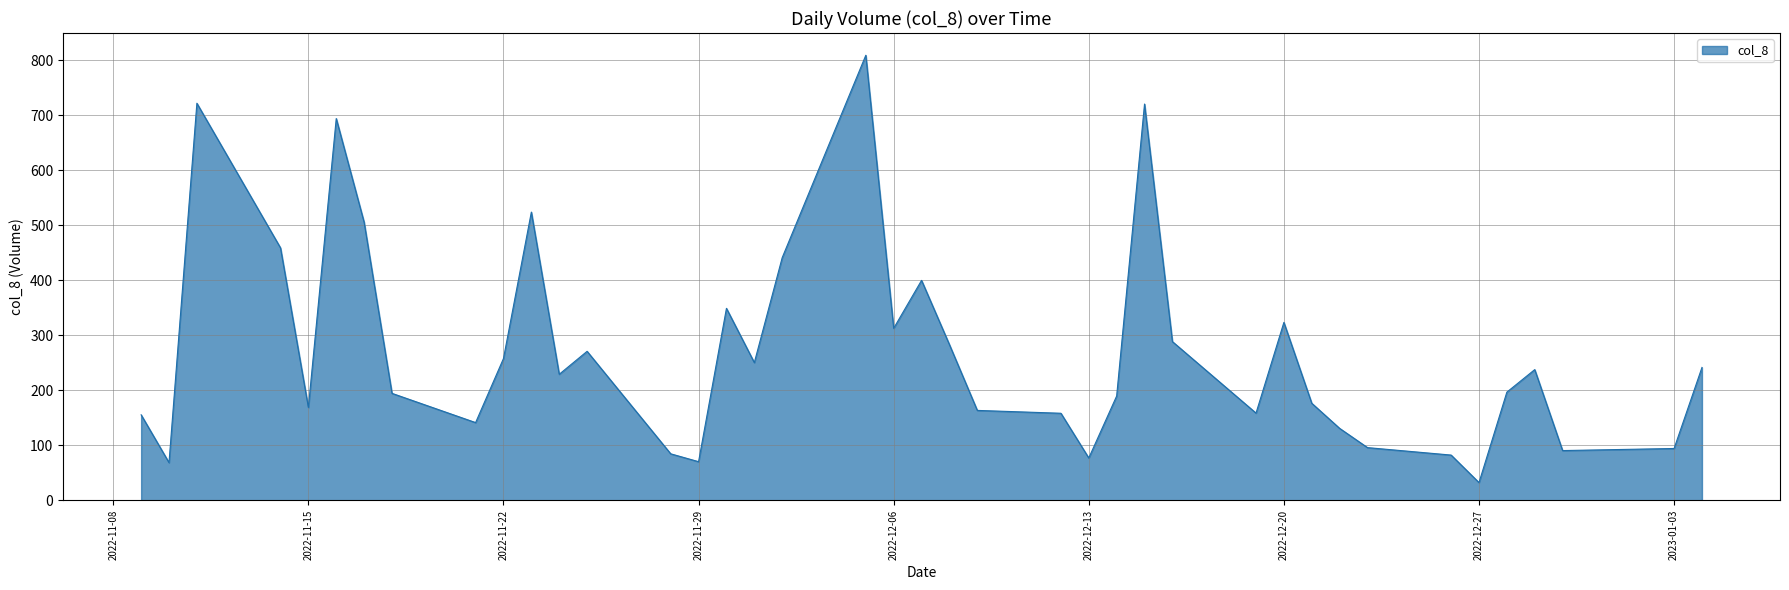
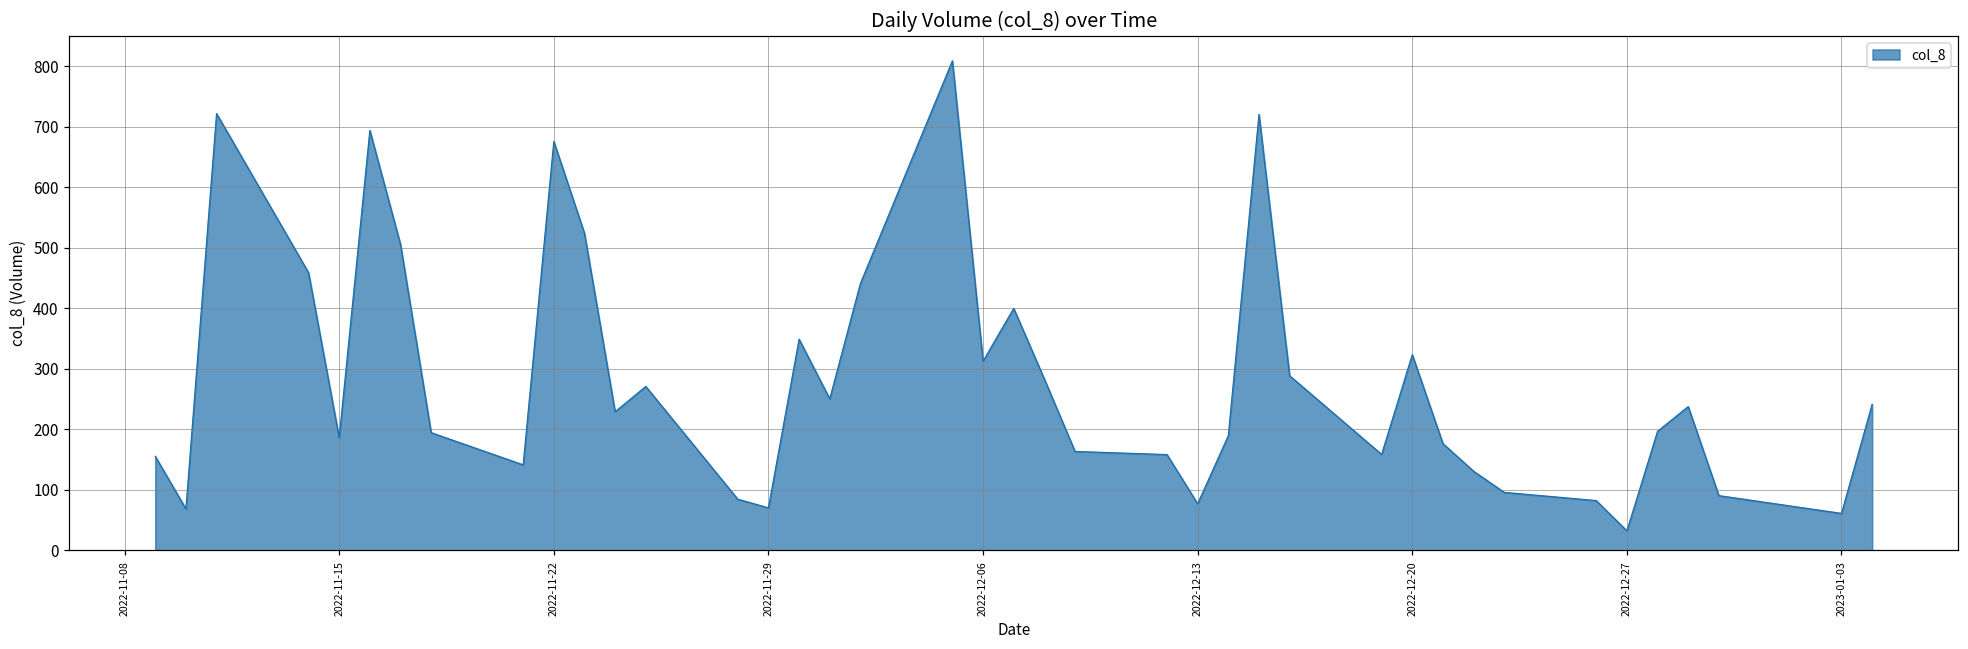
  {
-   "2022-11-15": 170,
-   "2022-11-22": 260,
+   "2022-11-15": 190,
+   "2022-11-22": 680,
    "2022-11-29": 70,
    "2022-12-06": 310,
    "2022-12-13": 80,
    "2022-12-20": 320,
    "2022-12-27": 30,
-   "2023-01-03": 90
+   "2023-01-03": 60
  }
